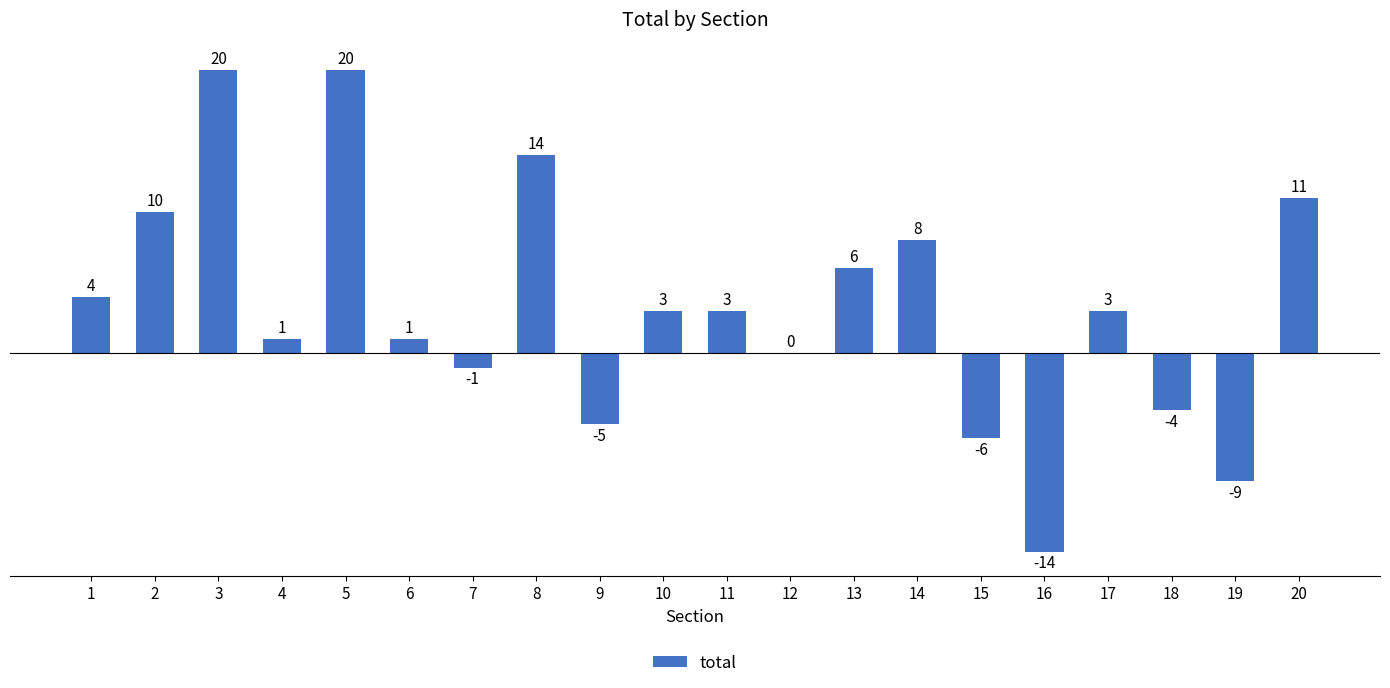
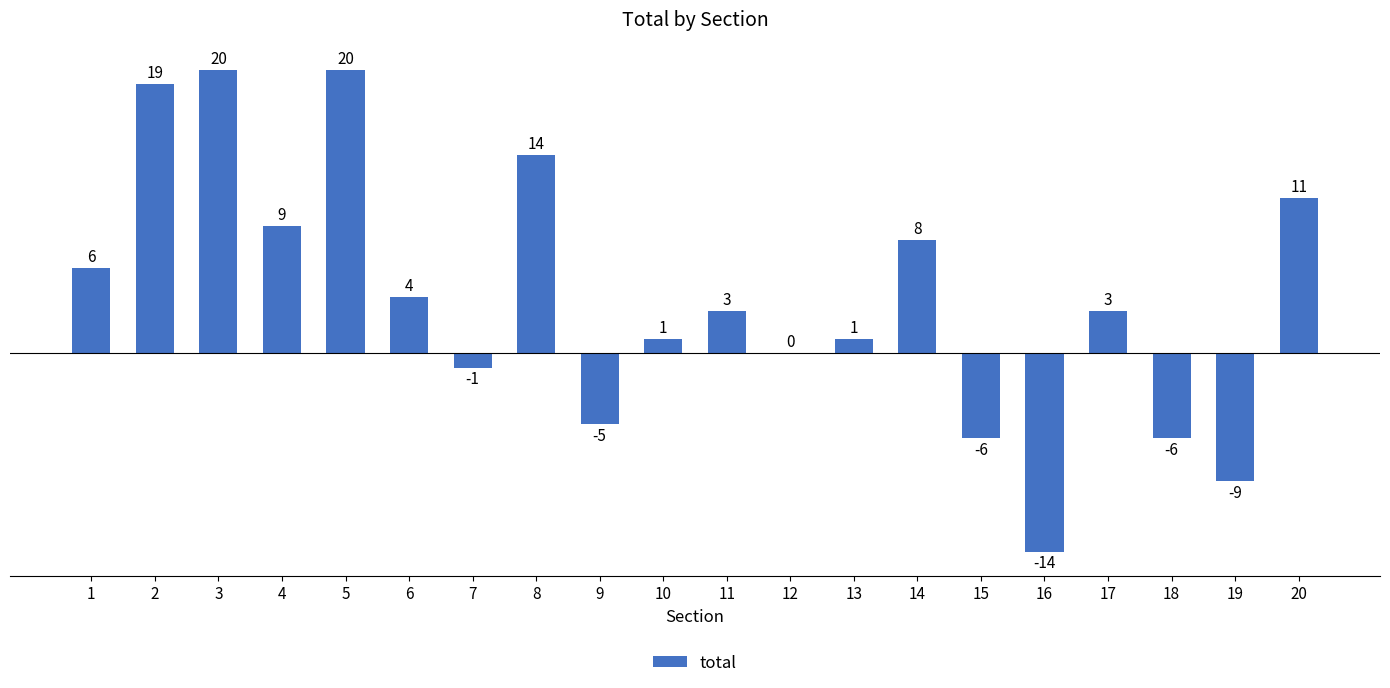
  {
-   "1": 4,
-   "2": 10,
+   "1": 6,
+   "2": 19,
    "3": 20,
-   "4": 1,
+   "4": 9,
    "5": 20,
-   "6": 1,
+   "6": 4,
    "7": -1,
    "8": 14,
    "9": -5,
-   "10": 3,
+   "10": 1,
    "11": 3,
    "12": 0,
-   "13": 6,
+   "13": 1,
    "14": 8,
    "15": -6,
    "16": -14,
    "17": 3,
-   "18": -4,
+   "18": -6,
    "19": -9,
    "20": 11
  }
